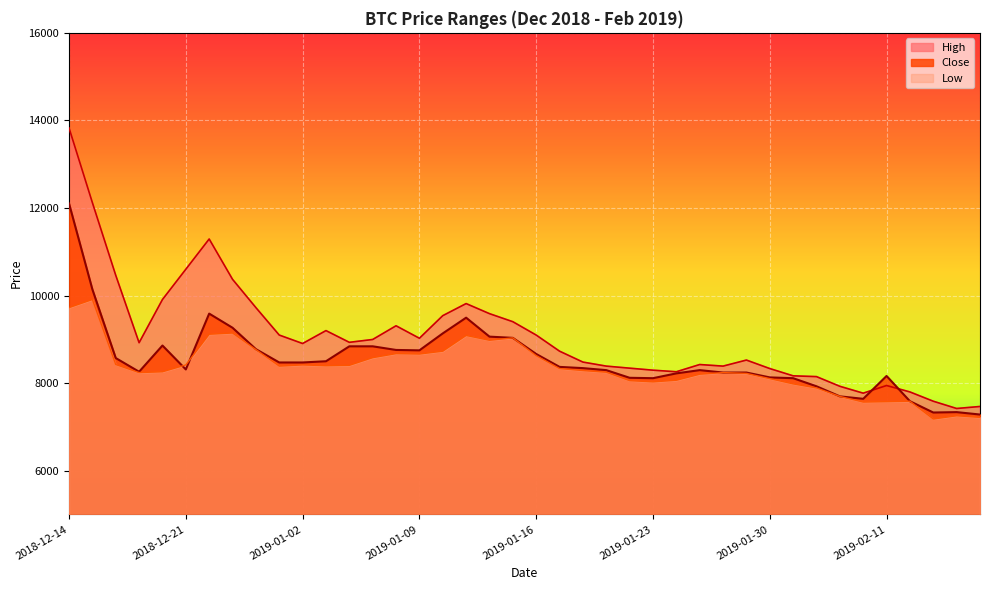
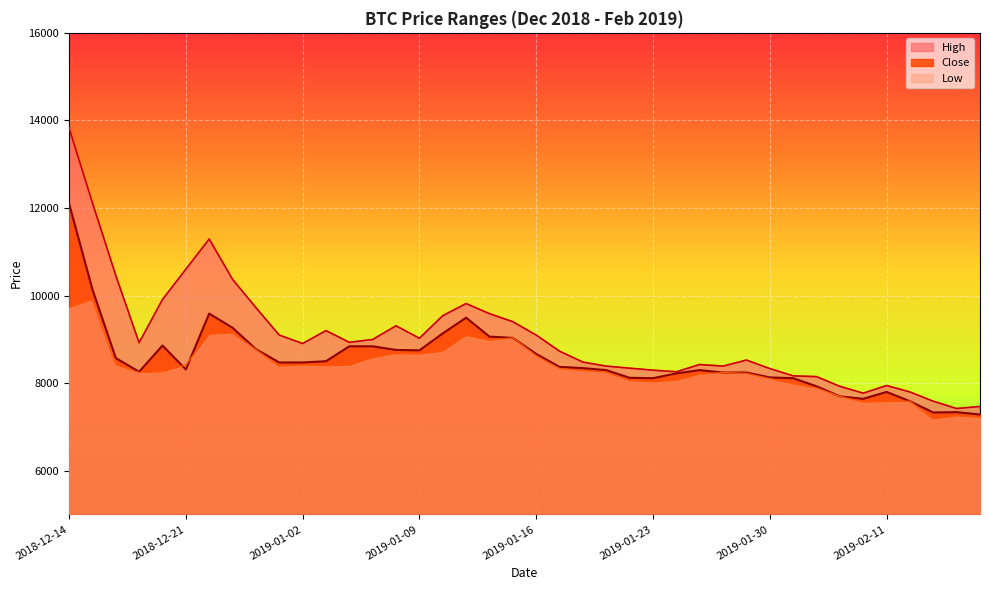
  {
    "Close": {
      "2018-12-14": 12100,
      "2018-12-21": 8300,
      "2019-01-09": 8700,
      "2019-01-23": 8100,
-     "2019-02-11": 8200
+     "2019-02-11": 7800
    }
  }
